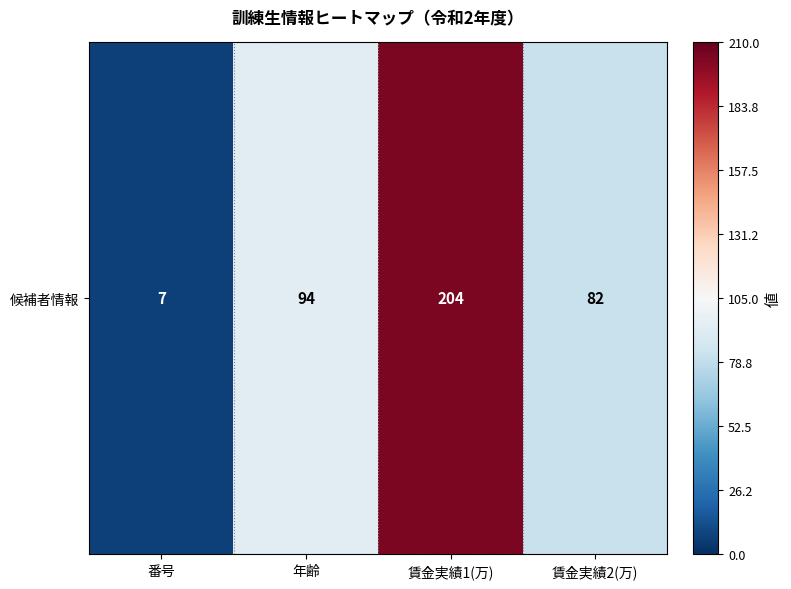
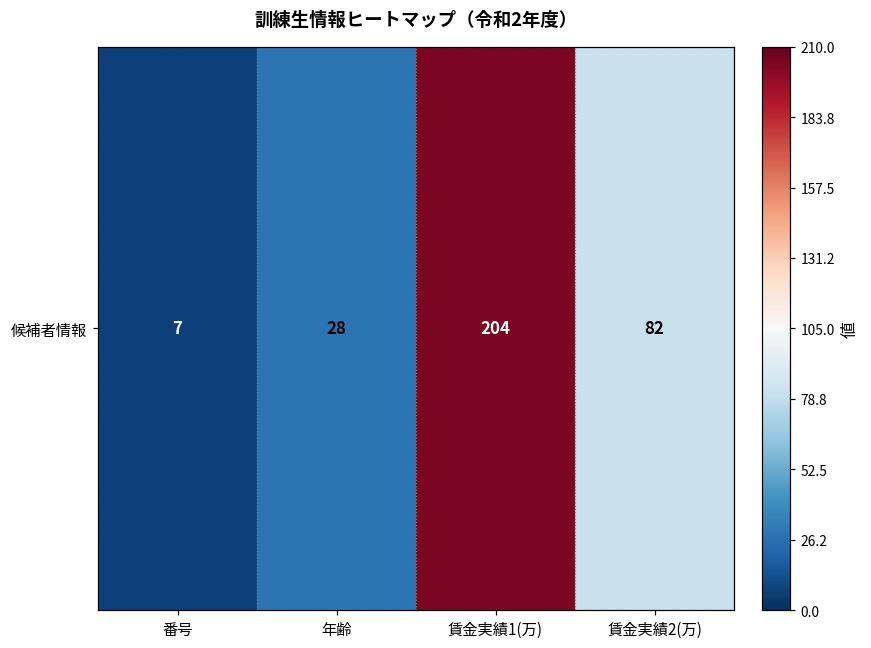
  {
    "候補者情報": {
      "番号": 7,
-     "年齢": 94,
+     "年齢": 28,
      "賃金実績1(万)": 204,
      "賃金実績2(万)": 82
    }
  }
